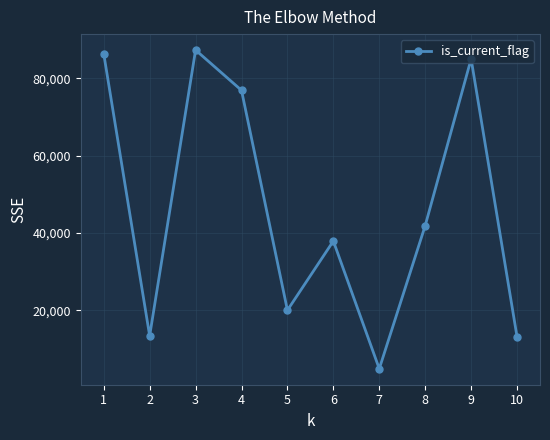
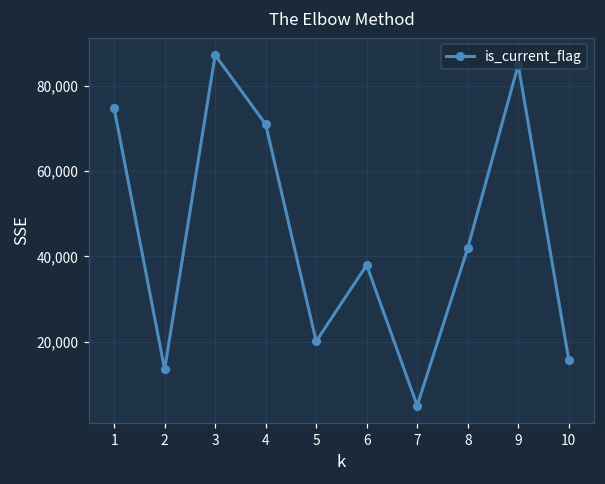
  {
-   "1": "86,000",
+   "1": "75,000",
    "2": "13,000",
    "3": "87,000",
-   "4": "77,000",
+   "4": "71,000",
    "5": "20,000",
    "6": "38,000",
    "7": "5,000",
    "8": "42,000",
-   "10": "13,000"
+   "10": "16,000"
  }
